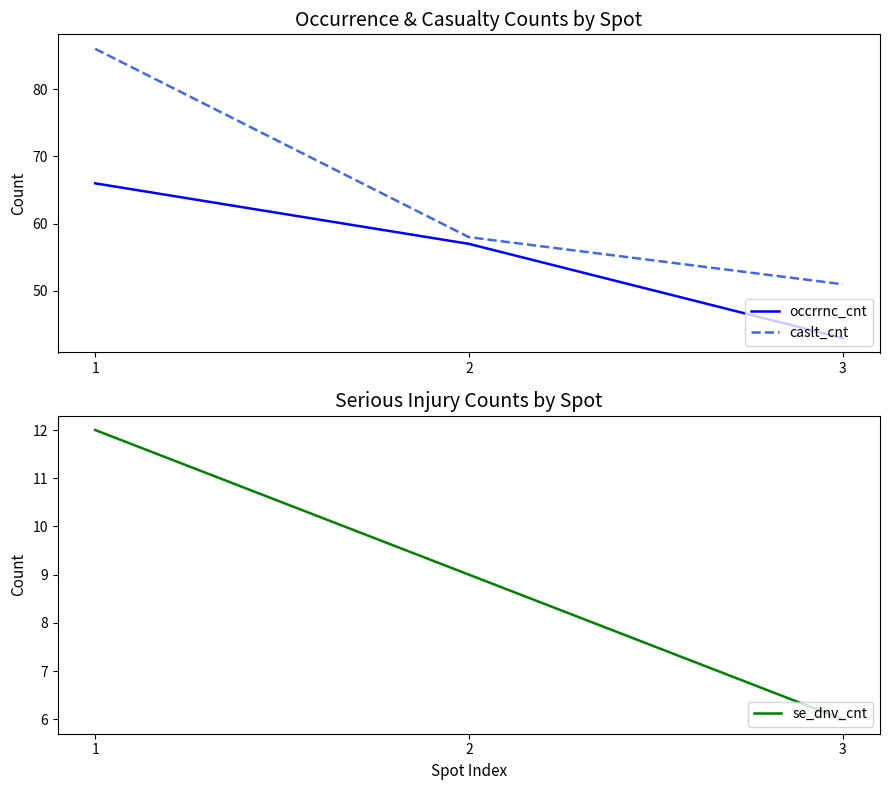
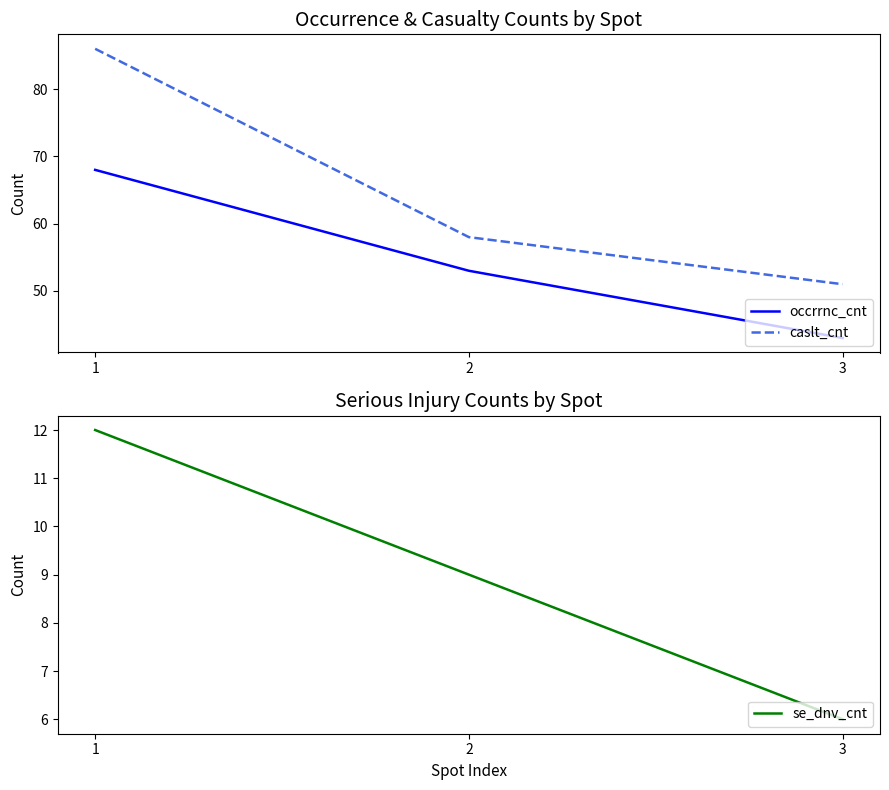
  {
    "Occurrence & Casualty Counts by Spot": {
      "occrrnc_cnt": {
-       "1": 66,
-       "2": 57
+       "1": 68,
+       "2": 53
      },
      "caslt_cnt": {
        "1": 86,
        "2": 58,
        "3": 51
      }
    },
    "Serious Injury Counts by Spot": {
      "1": 12.0,
      "2": 9.0
    }
  }
